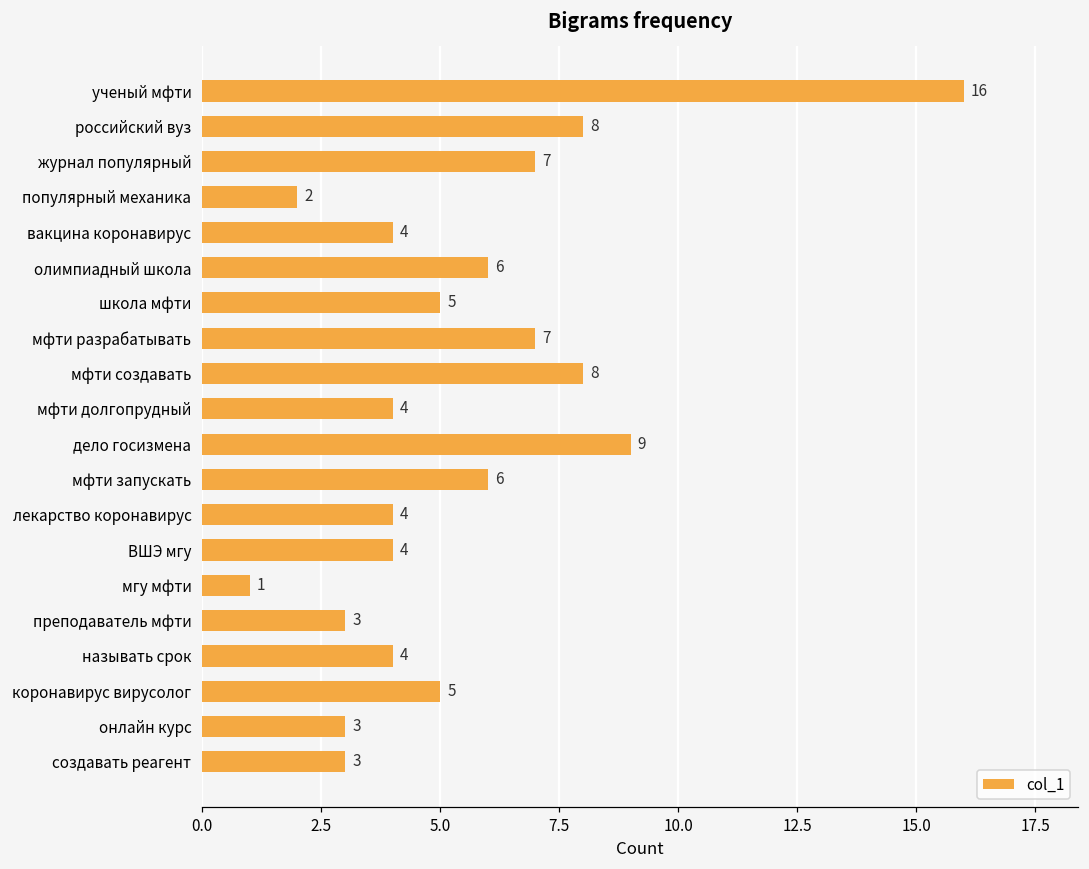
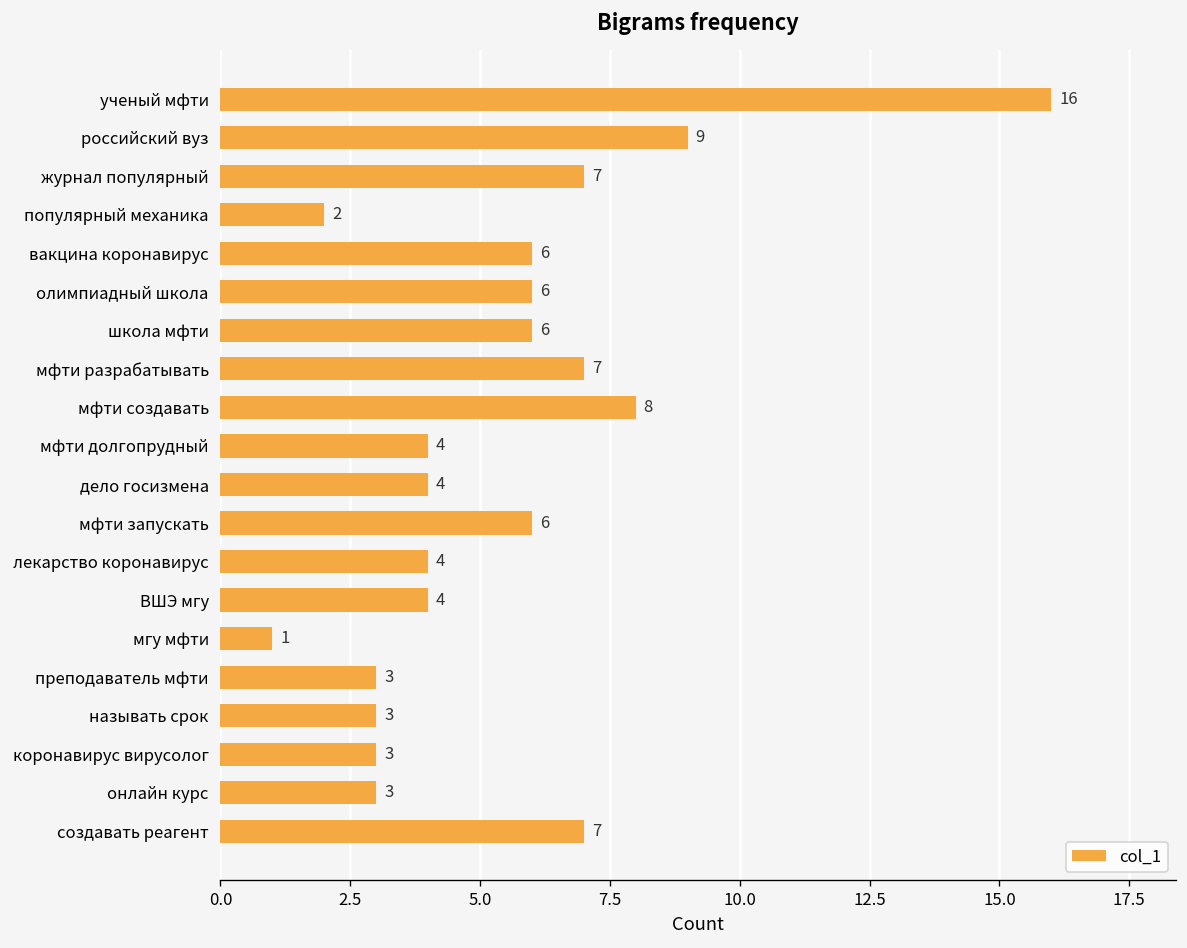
  {
    "ученый мфти": 16,
-   "российский вуз": 8,
+   "российский вуз": 9,
    "журнал популярный": 7,
    "популярный механика": 2,
-   "вакцина коронавирус": 4,
+   "вакцина коронавирус": 6,
    "олимпиадный школа": 6,
-   "школа мфти": 5,
+   "школа мфти": 6,
    "мфти разрабатывать": 7,
    "мфти создавать": 8,
    "мфти долгопрудный": 4,
-   "дело госизмена": 9,
+   "дело госизмена": 4,
    "мфти запускать": 6,
    "лекарство коронавирус": 4,
    "ВШЭ мгу": 4,
    "мгу мфти": 1,
    "преподаватель мфти": 3,
-   "называть срок": 4,
-   "коронавирус вирусолог": 5,
+   "называть срок": 3,
+   "коронавирус вирусолог": 3,
    "онлайн курс": 3,
-   "создавать реагент": 3
+   "создавать реагент": 7
  }
